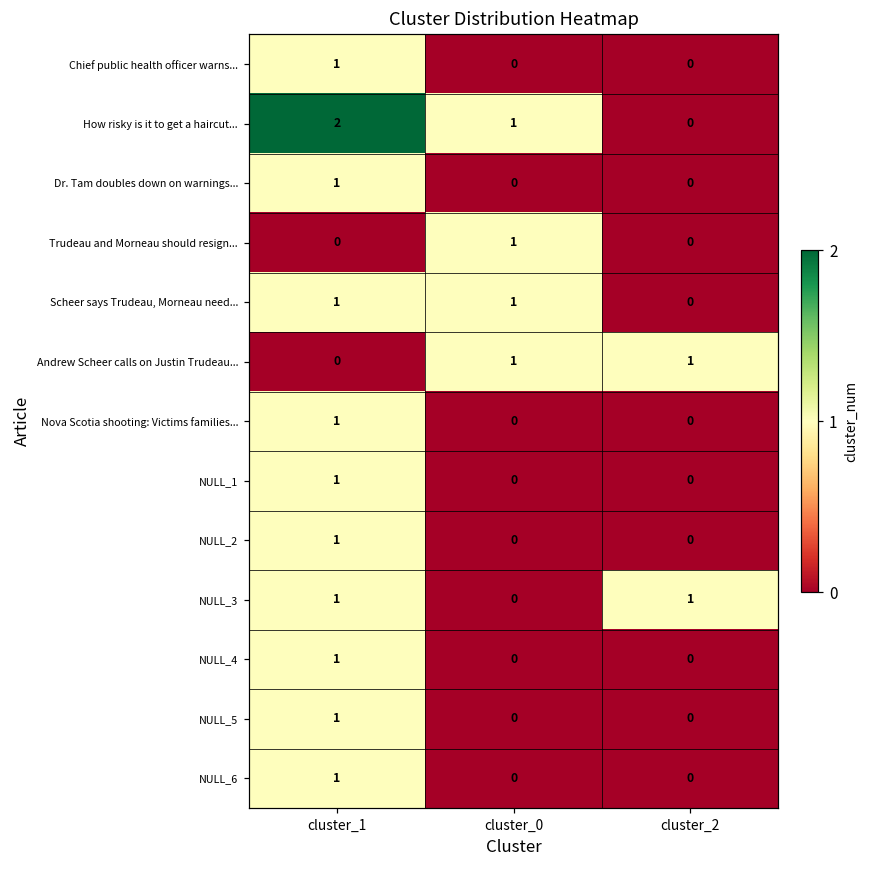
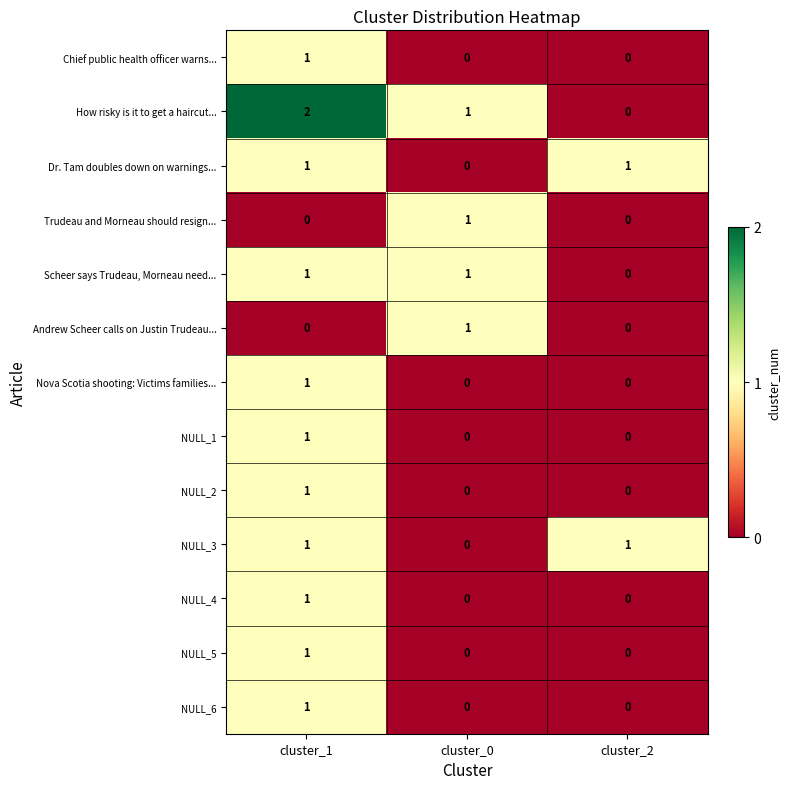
  {
    "Chief public health officer warns...": {
      "cluster_1": 1,
      "cluster_0": 0,
      "cluster_2": 0
    },
    "How risky is it to get a haircut...": {
      "cluster_1": 2,
      "cluster_0": 1,
      "cluster_2": 0
    },
    "Dr. Tam doubles down on warnings...": {
      "cluster_1": 1,
      "cluster_0": 0,
-     "cluster_2": 0
+     "cluster_2": 1
    },
    "Trudeau and Morneau should resign...": {
      "cluster_1": 0,
      "cluster_0": 1,
      "cluster_2": 0
    },
    "Scheer says Trudeau, Morneau need...": {
      "cluster_1": 1,
      "cluster_0": 1,
      "cluster_2": 0
    },
    "Andrew Scheer calls on Justin Trudeau...": {
      "cluster_1": 0,
      "cluster_0": 1,
-     "cluster_2": 1
+     "cluster_2": 0
    },
    "Nova Scotia shooting: Victims families...": {
      "cluster_1": 1,
      "cluster_0": 0,
      "cluster_2": 0
    },
    "NULL_1": {
      "cluster_1": 1,
      "cluster_0": 0,
      "cluster_2": 0
    },
    "NULL_2": {
      "cluster_1": 1,
      "cluster_0": 0,
      "cluster_2": 0
    },
    "NULL_3": {
      "cluster_1": 1,
      "cluster_0": 0,
      "cluster_2": 1
    },
    "NULL_4": {
      "cluster_1": 1,
      "cluster_0": 0,
      "cluster_2": 0
    },
    "NULL_5": {
      "cluster_1": 1,
      "cluster_0": 0,
      "cluster_2": 0
    },
    "NULL_6": {
      "cluster_1": 1,
      "cluster_0": 0,
      "cluster_2": 0
    }
  }
